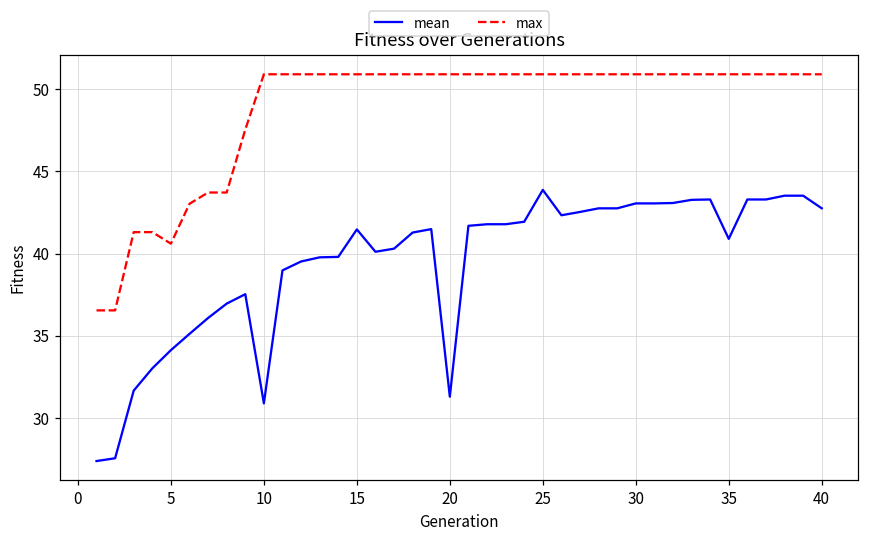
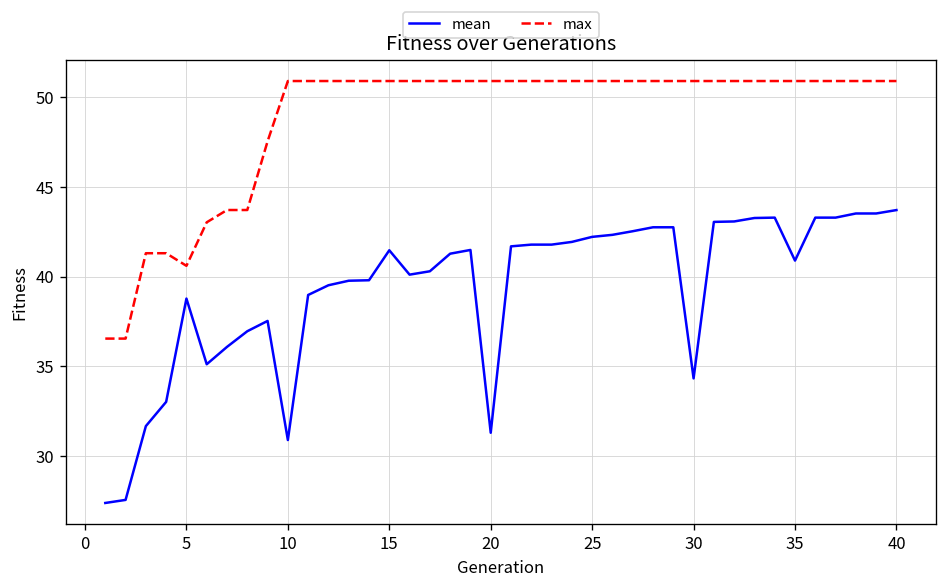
  {
    "mean": {
-     "5": 34.1,
+     "5": 38.8,
      "10": 30.9,
      "15": 41.5,
      "20": 31.3,
-     "25": 43.9,
-     "30": 43.1,
+     "25": 42.2,
+     "30": 34.3,
      "35": 40.9,
-     "40": 42.8
+     "40": 43.7
    },
    "max": {
      "5": 40.6,
      "10": 50.9,
      "15": 50.9,
      "20": 50.9,
      "25": 50.9,
      "30": 50.9,
      "35": 50.9,
      "40": 50.9
    }
  }
